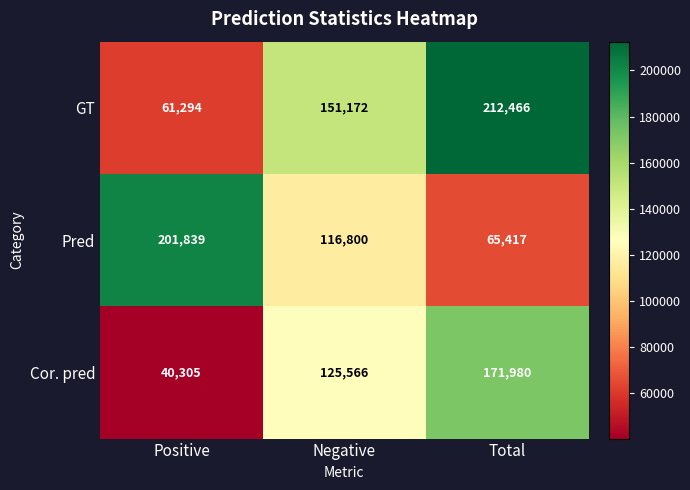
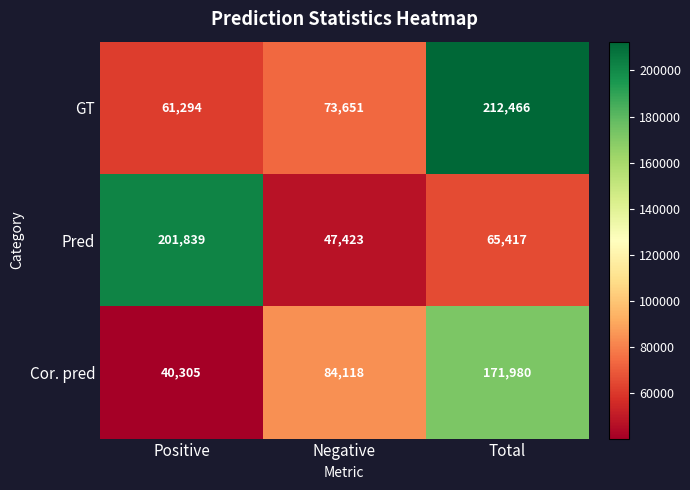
  {
    "GT": {
      "Positive": "61,294",
-     "Negative": "151,172",
+     "Negative": "73,651",
      "Total": "212,466"
    },
    "Pred": {
      "Positive": "201,839",
-     "Negative": "116,800",
+     "Negative": "47,423",
      "Total": "65,417"
    },
    "Cor. pred": {
      "Positive": "40,305",
-     "Negative": "125,566",
+     "Negative": "84,118",
      "Total": "171,980"
    }
  }
